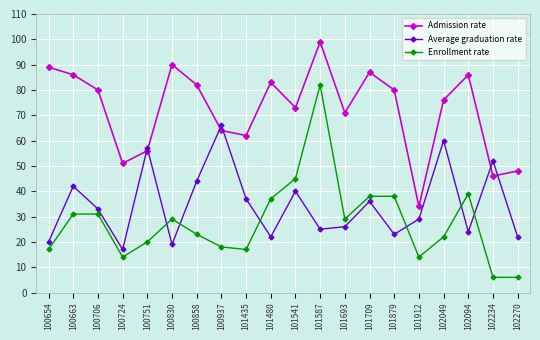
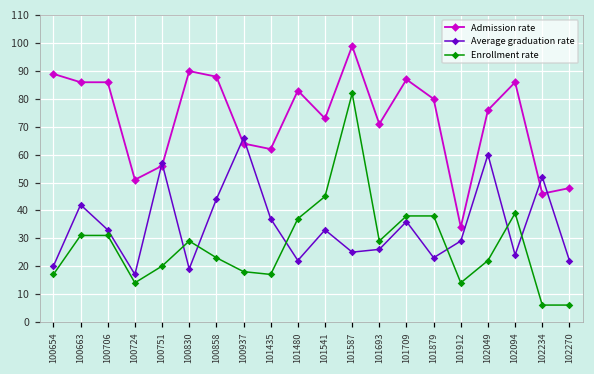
  {
    "Admission rate": {
      "100654": 89,
      "100663": 86,
-     "100706": 80,
+     "100706": 86,
      "100724": 51,
      "100830": 90,
-     "100858": 82,
+     "100858": 88,
      "100937": 64,
      "101435": 62,
      "101480": 83,
      "101541": 73,
      "101587": 99,
      "101693": 71,
      "101709": 87,
      "101879": 80,
      "101912": 34,
      "102049": 76,
      "102094": 86,
      "102234": 46,
      "102270": 48
    },
    "Average graduation rate": {
      "100654": 20,
      "100663": 42,
      "100706": 33,
      "100724": 17,
      "100830": 19,
      "100858": 44,
      "100937": 66,
      "101435": 37,
      "101480": 22,
-     "101541": 40,
+     "101541": 33,
      "101587": 25,
      "101693": 26,
      "101709": 36,
      "101879": 23,
      "101912": 29,
      "102049": 60,
      "102094": 24,
      "102234": 52,
      "102270": 22
    },
    "Enrollment rate": {
      "100654": 17,
      "100663": 31,
      "100706": 31,
      "100724": 14,
      "100751": 20,
      "100830": 29,
      "100858": 23,
      "100937": 18,
      "101435": 17,
      "101480": 37,
      "101541": 45,
      "101587": 82,
      "101693": 29,
      "101709": 38,
      "101879": 38,
      "101912": 14,
      "102049": 22,
      "102094": 39,
      "102234": 6,
      "102270": 6
    }
  }
